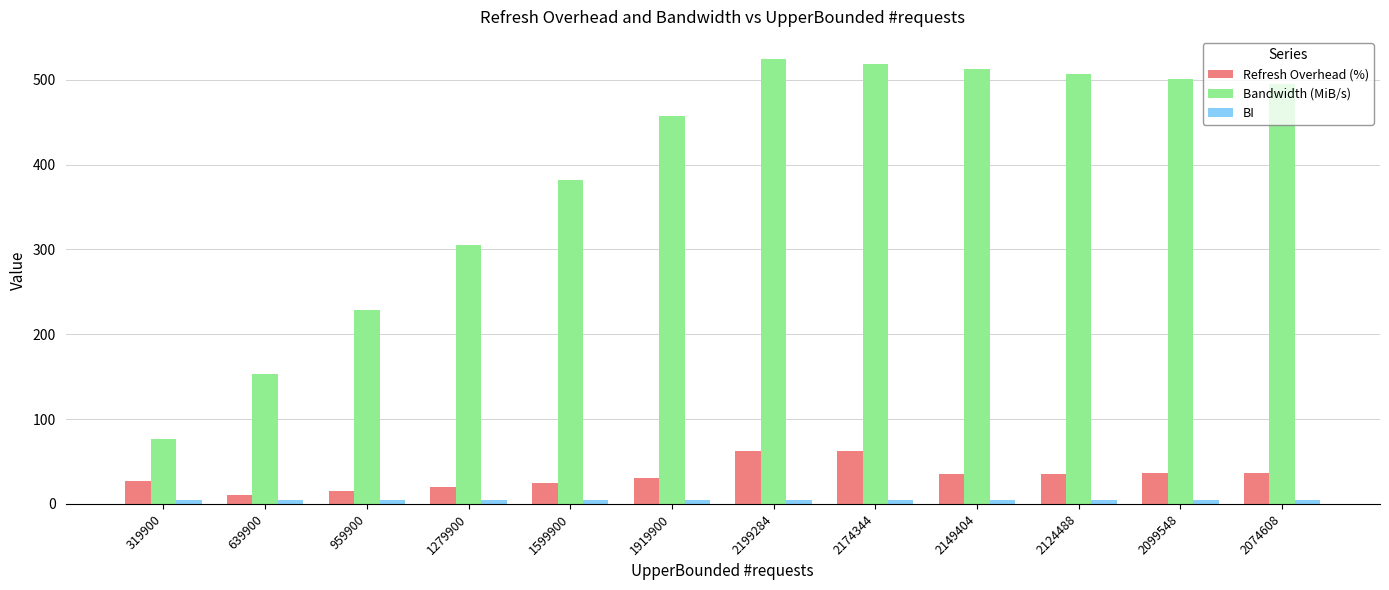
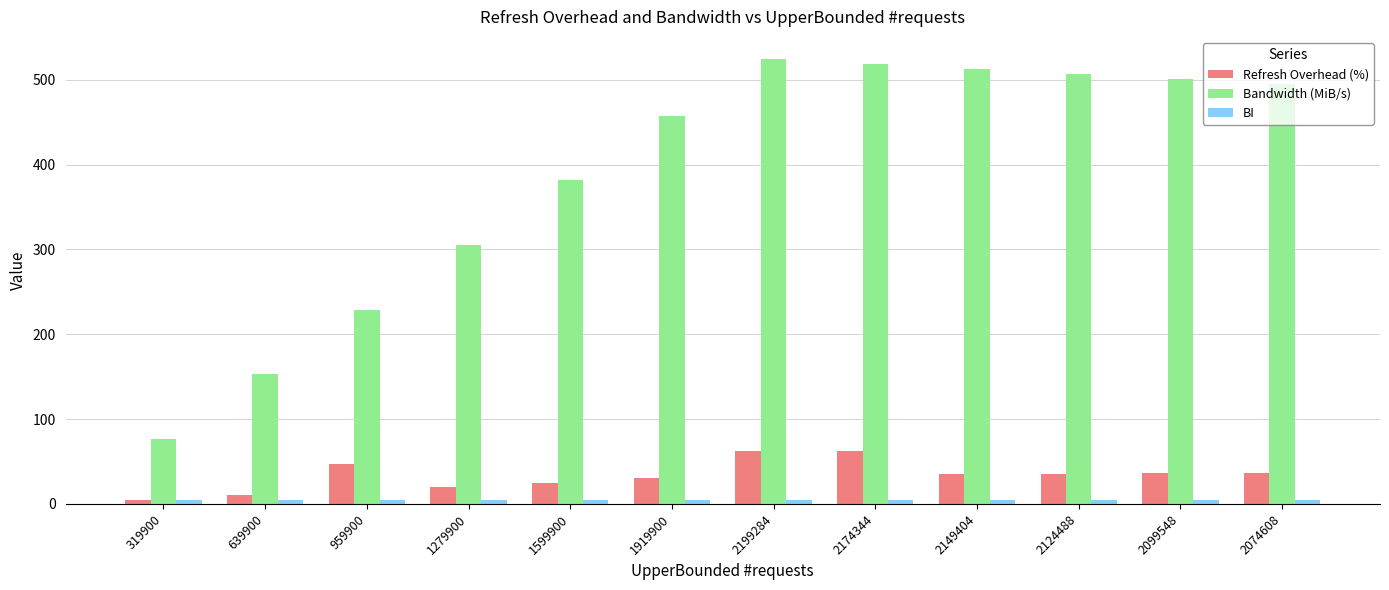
  {
    "Refresh Overhead (%)": {
-     "319900": 30,
+     "319900": 0,
      "639900": 10,
-     "959900": 10,
+     "959900": 50,
      "1279900": 20,
      "1599900": 20,
      "1919900": 30,
      "2199284": 60,
      "2174344": 60,
      "2149404": 40,
      "2124488": 40,
      "2099548": 40,
      "2074608": 40
    },
    "Bandwidth (MiB/s)": {
      "319900": 80,
      "639900": 150,
      "959900": 230,
      "1279900": 310,
      "1599900": 380,
      "1919900": 460,
      "2199284": 520,
      "2174344": 520,
      "2149404": 510,
      "2124488": 510,
      "2099548": 500
    },
    "BI": {
      "319900": 0,
      "639900": 0,
      "959900": 0,
      "1279900": 0,
      "1599900": 0,
      "1919900": 0,
      "2199284": 0,
      "2174344": 0,
      "2149404": 0,
      "2124488": 0,
      "2099548": 0,
      "2074608": 0
    }
  }
